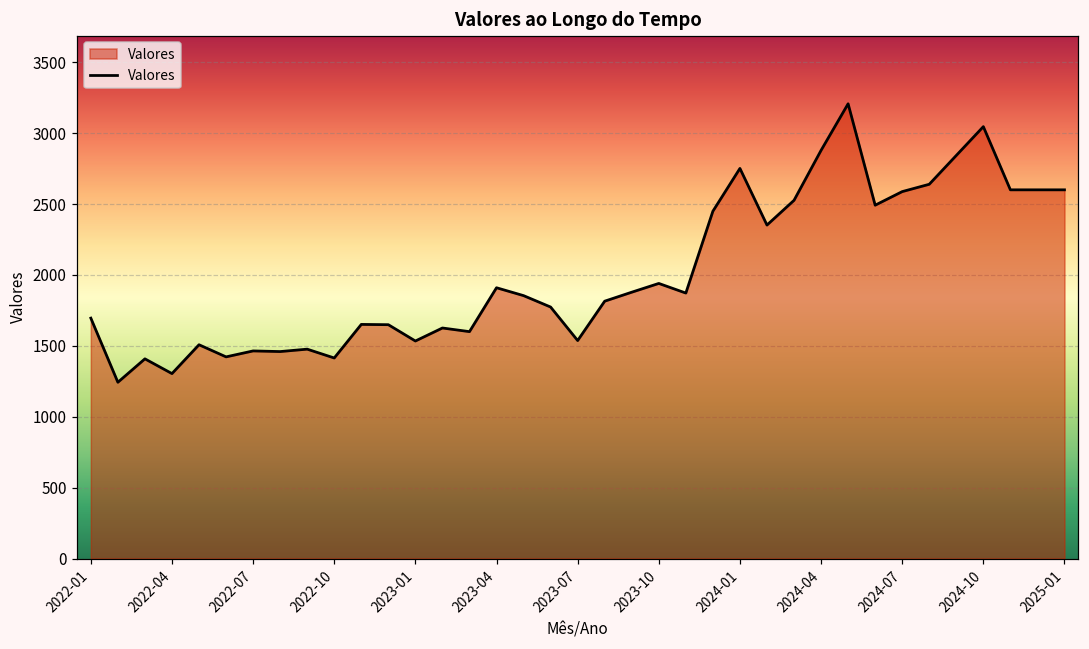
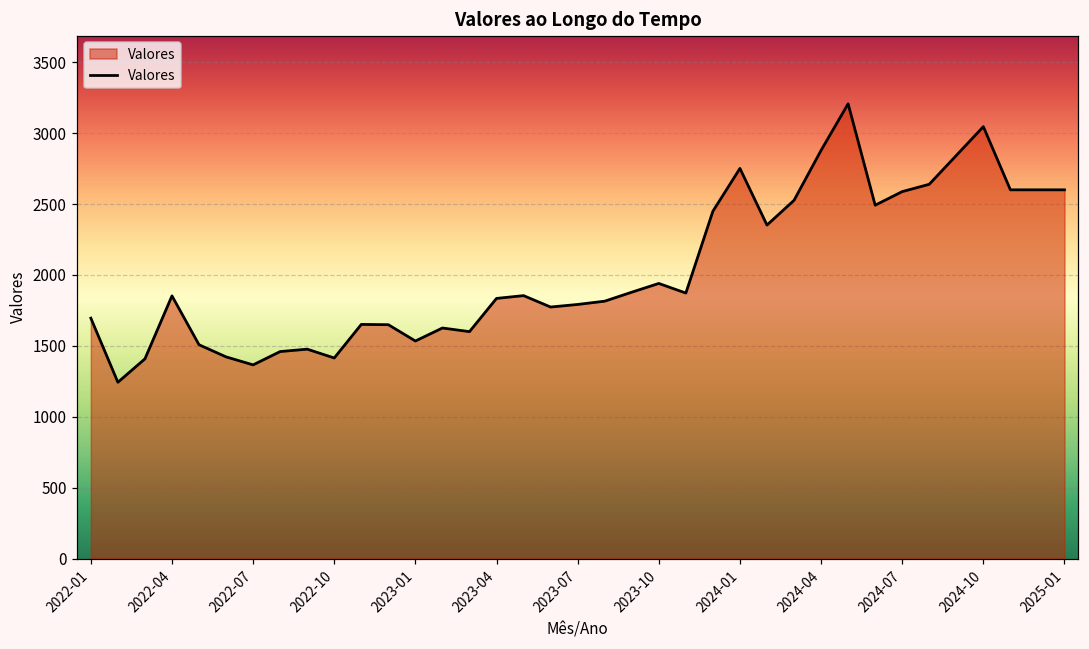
  {
    "2022-01": 1700,
-   "2022-04": 1300,
-   "2022-07": 1460,
+   "2022-04": 1850,
+   "2022-07": 1370,
    "2022-10": 1410,
    "2023-01": 1530,
-   "2023-04": 1910,
-   "2023-07": 1540,
+   "2023-04": 1830,
+   "2023-07": 1790,
    "2023-10": 1940,
    "2024-01": 2750,
    "2024-04": 2880,
    "2024-07": 2590,
    "2024-10": 3050,
    "2025-01": 2600
  }
